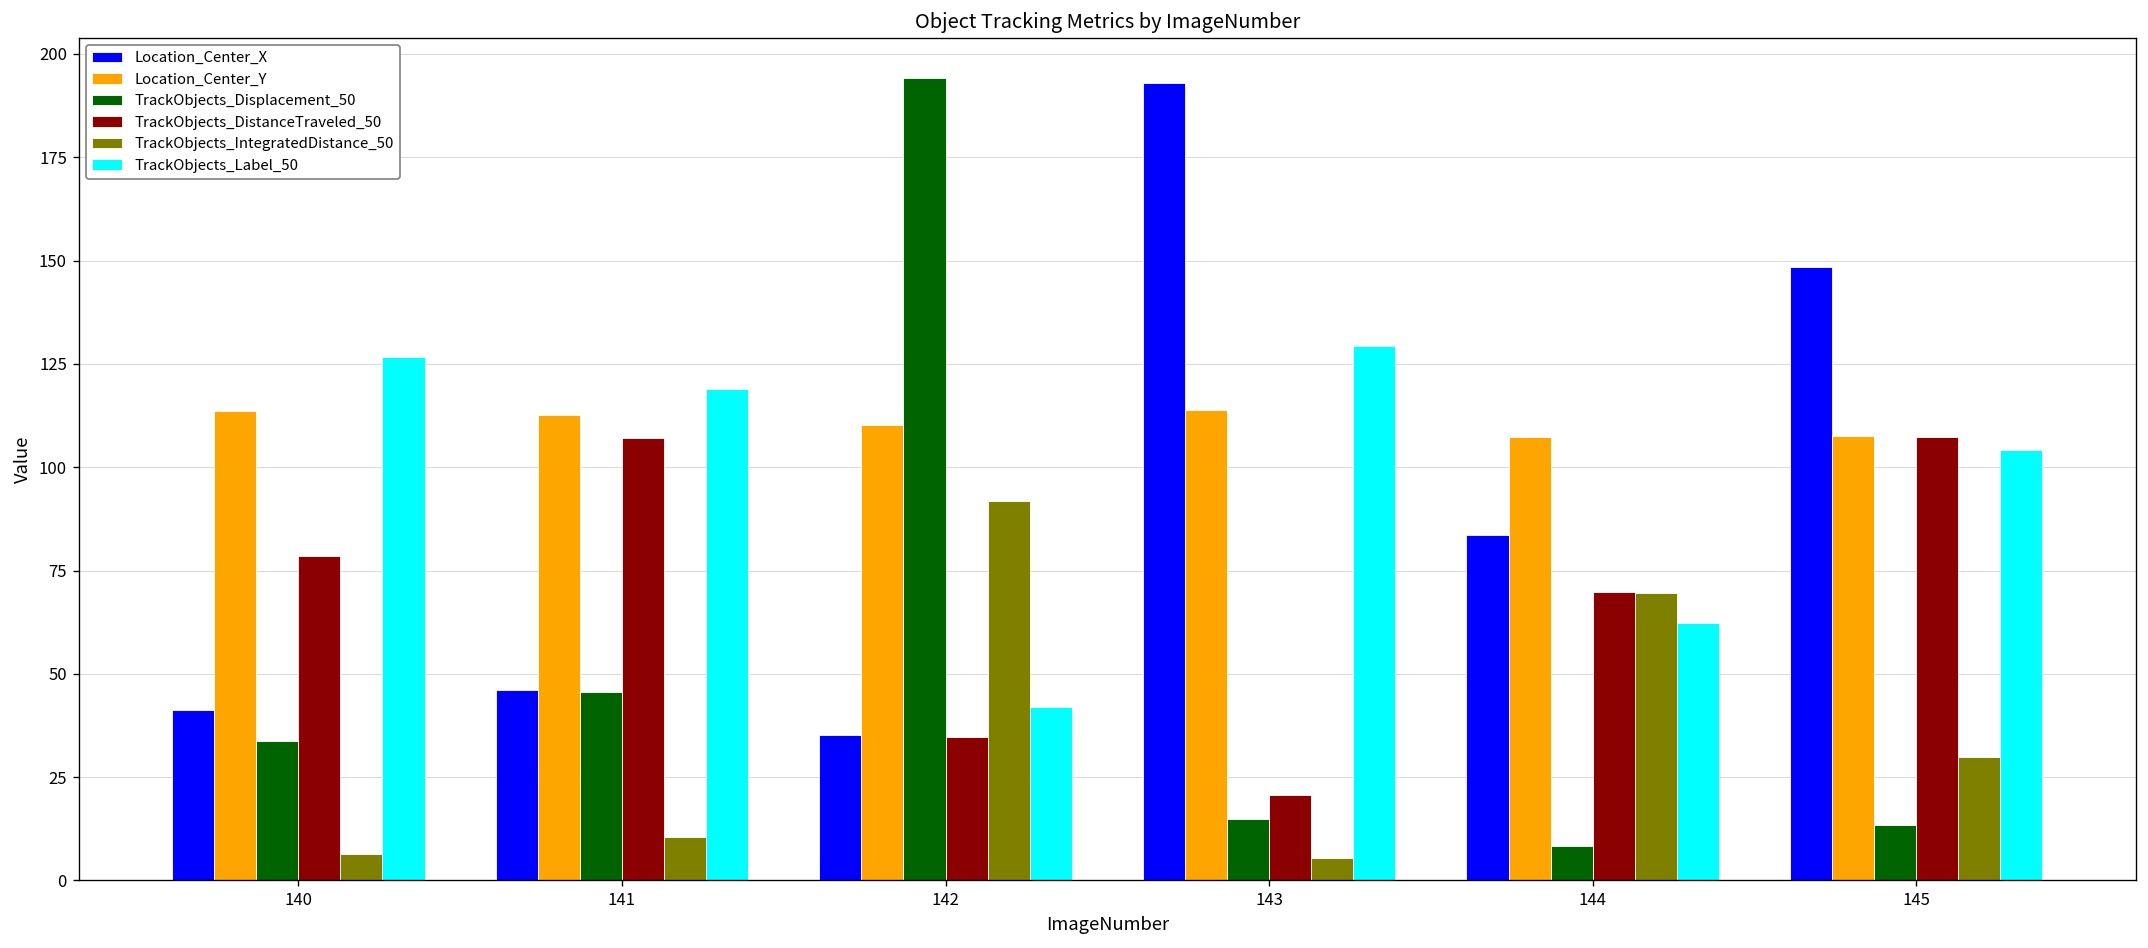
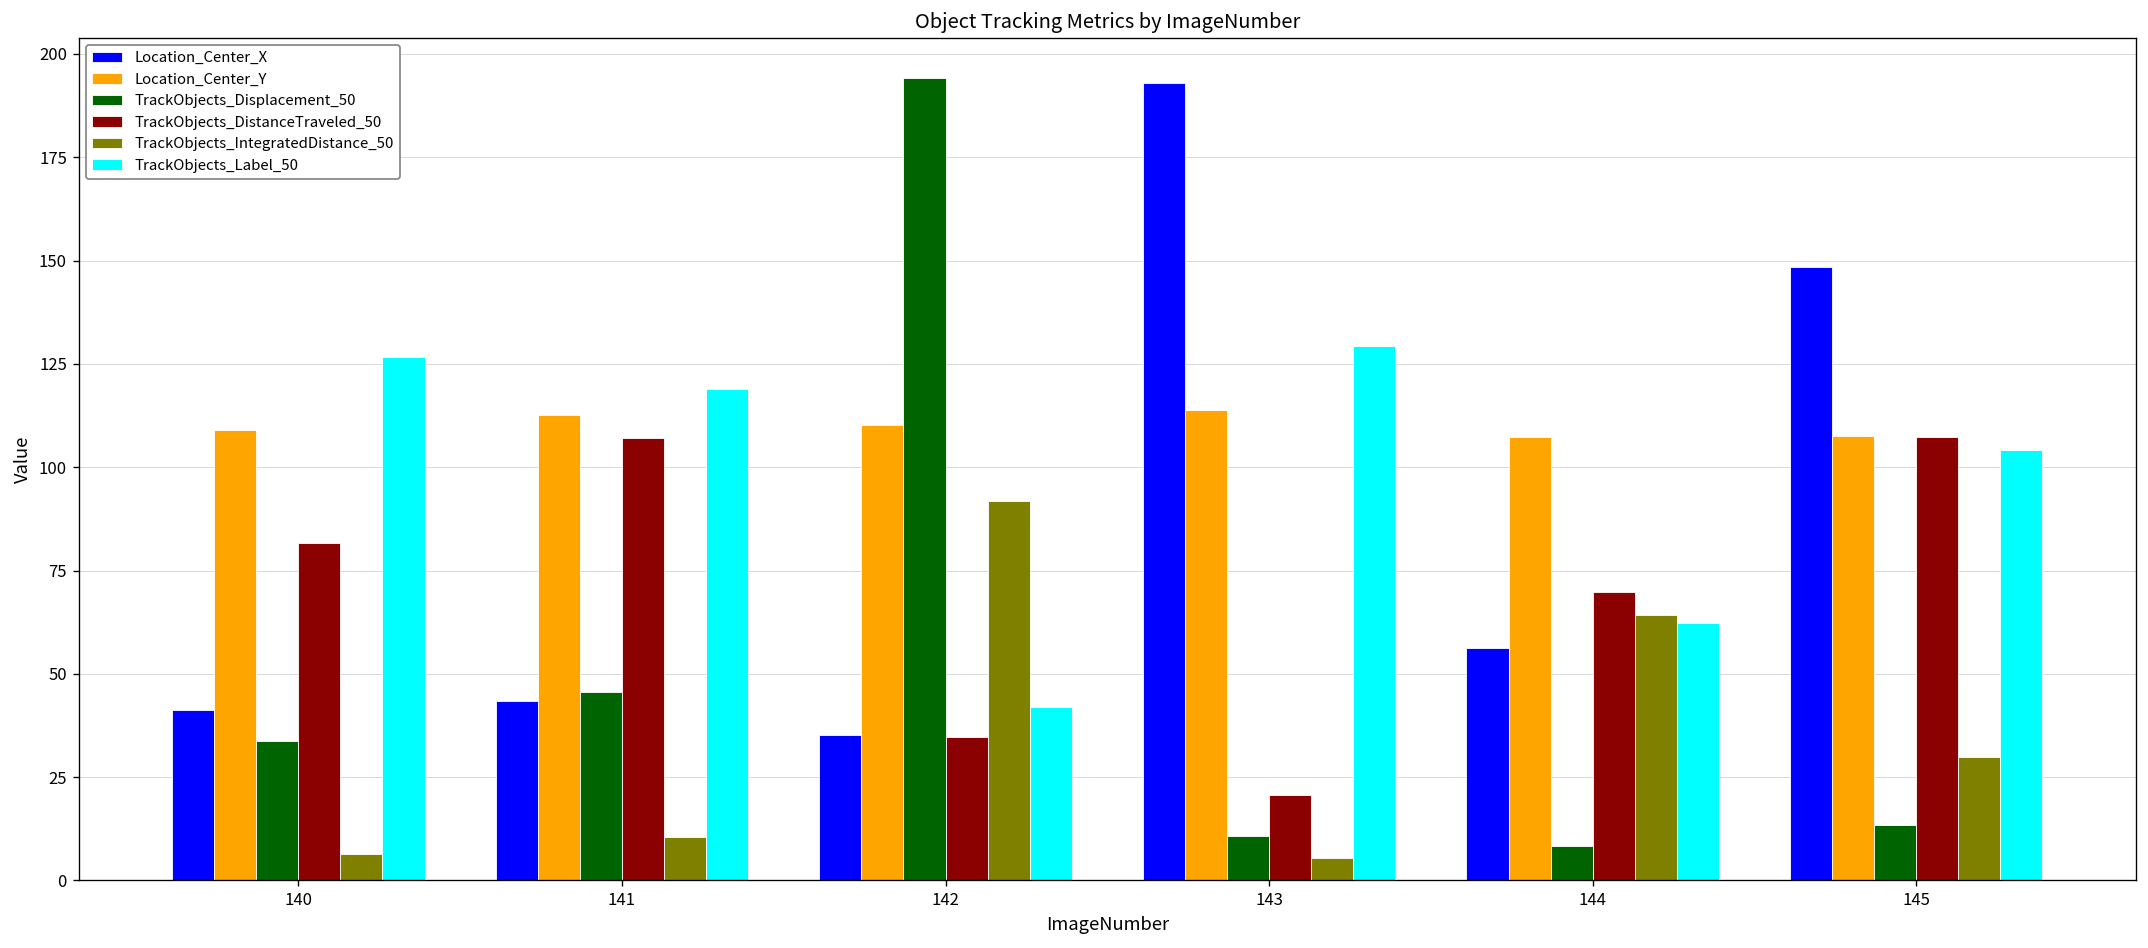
  {
    "Location_Center_X": {
      "140": 41,
-     "141": 46,
+     "141": 44,
      "142": 35,
      "143": 193,
-     "144": 84,
+     "144": 56,
      "145": 149
    },
    "Location_Center_Y": {
-     "140": 114,
+     "140": 109,
      "141": 113,
      "142": 110,
      "143": 114,
      "144": 107,
      "145": 108
    },
    "TrackObjects_Displacement_50": {
      "140": 34,
      "141": 46,
      "142": 194,
-     "143": 15,
+     "143": 11,
      "144": 8,
      "145": 13
    },
    "TrackObjects_DistanceTraveled_50": {
-     "140": 79,
+     "140": 82,
      "141": 107,
      "142": 35,
      "143": 21,
      "144": 70,
      "145": 107
    },
    "TrackObjects_IntegratedDistance_50": {
      "140": 6,
      "141": 10,
      "142": 92,
      "143": 5,
-     "144": 70,
+     "144": 64,
      "145": 30
    },
    "TrackObjects_Label_50": {
      "140": 127,
      "141": 119,
      "142": 42,
      "143": 129,
      "144": 62,
      "145": 104
    }
  }
